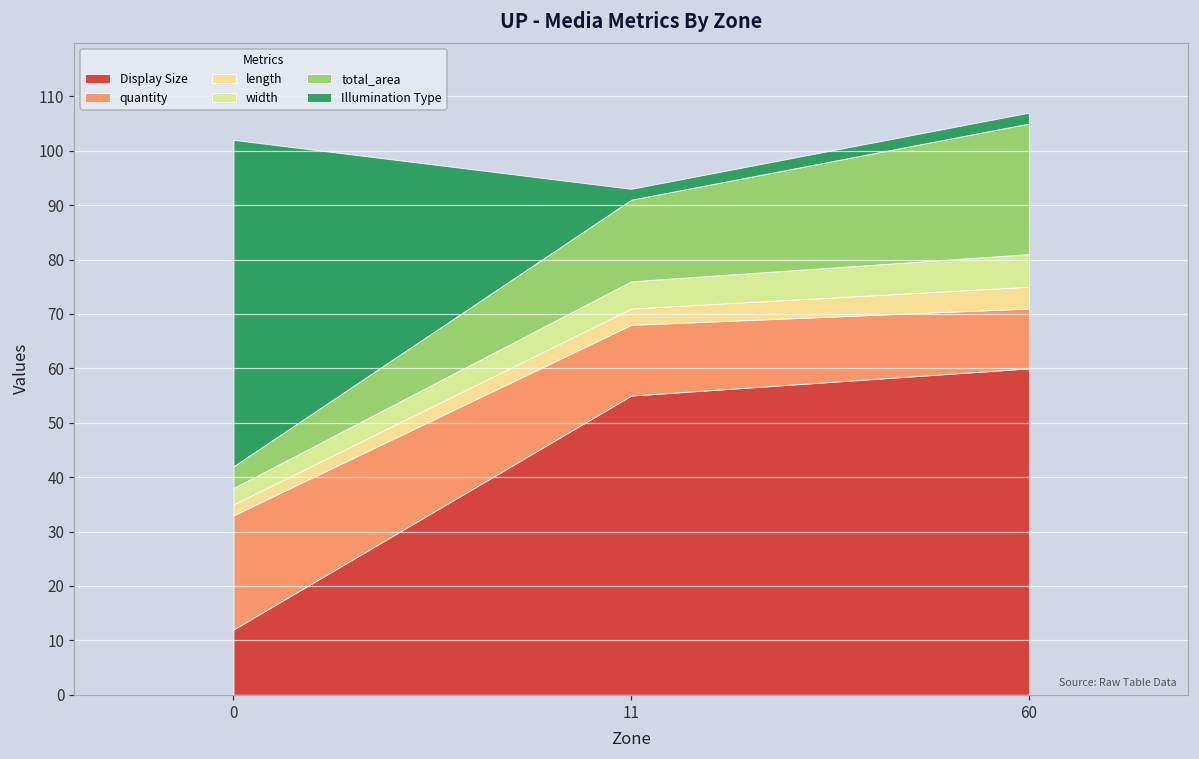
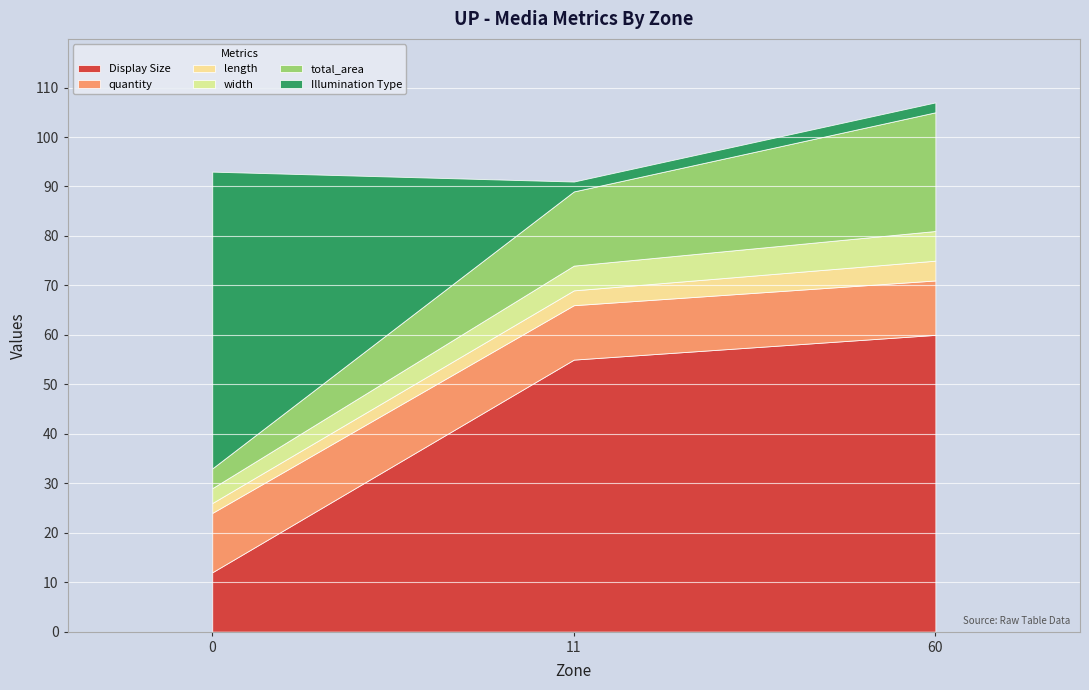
  {
    "Display Size": {
      "0": 12,
      "11": 55,
      "60": 60
    },
    "quantity": {
-     "0": 21,
-     "11": 13,
+     "0": 12,
+     "11": 11,
      "60": 11
    },
    "total_area": {
      "0": 4,
      "11": 15,
      "60": 24
    },
    "Illumination Type": {
      "0": 60,
      "11": 2,
      "60": 2
    }
  }
